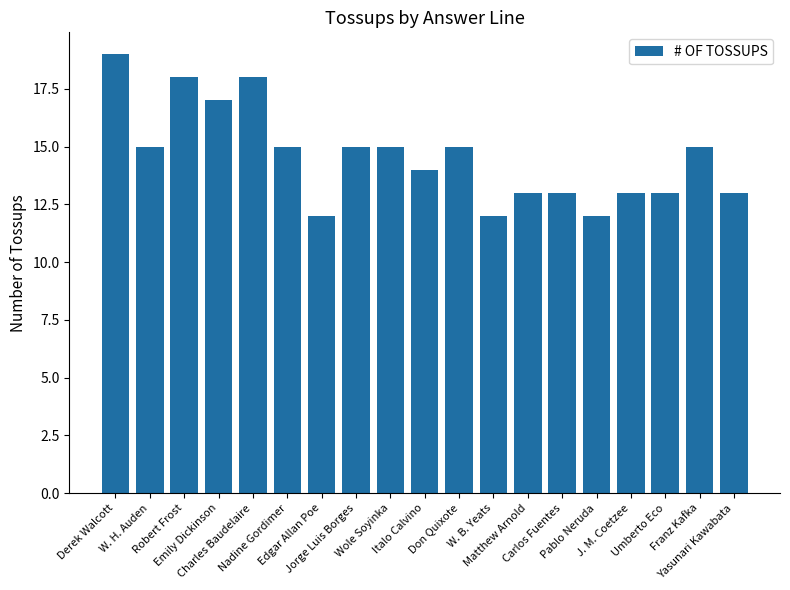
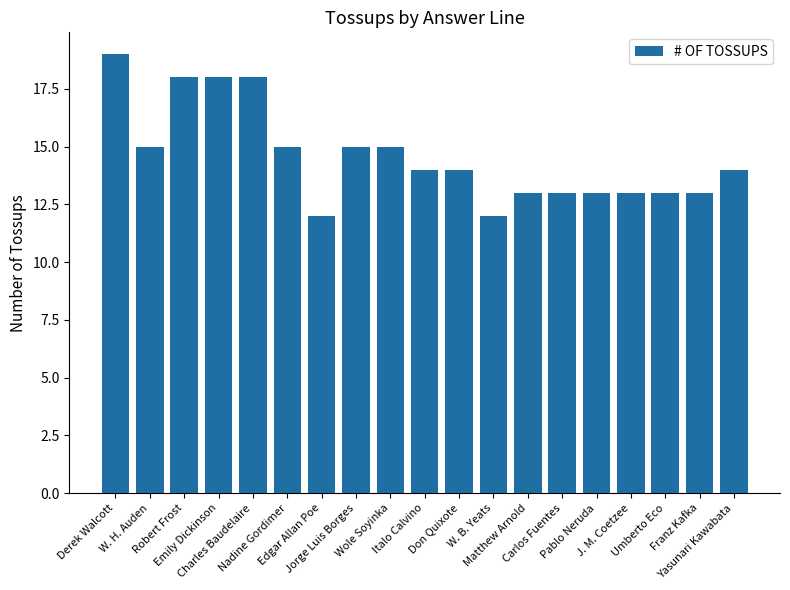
  {
    "Derek Walcott": 19,
    "W. H. Auden": 15,
    "Robert Frost": 18,
-   "Emily Dickinson": 17,
+   "Emily Dickinson": 18,
    "Charles Baudelaire": 18,
    "Nadine Gordimer": 15,
    "Edgar Allan Poe": 12,
    "Jorge Luis Borges": 15,
    "Wole Soyinka": 15,
    "Italo Calvino": 14,
-   "Don Quixote": 15,
+   "Don Quixote": 14,
    "W. B. Yeats": 12,
    "Matthew Arnold": 13,
    "Carlos Fuentes": 13,
-   "Pablo Neruda": 12,
+   "Pablo Neruda": 13,
    "J. M. Coetzee": 13,
    "Umberto Eco": 13,
-   "Franz Kafka": 15,
-   "Yasunari Kawabata": 13
+   "Franz Kafka": 13,
+   "Yasunari Kawabata": 14
  }
